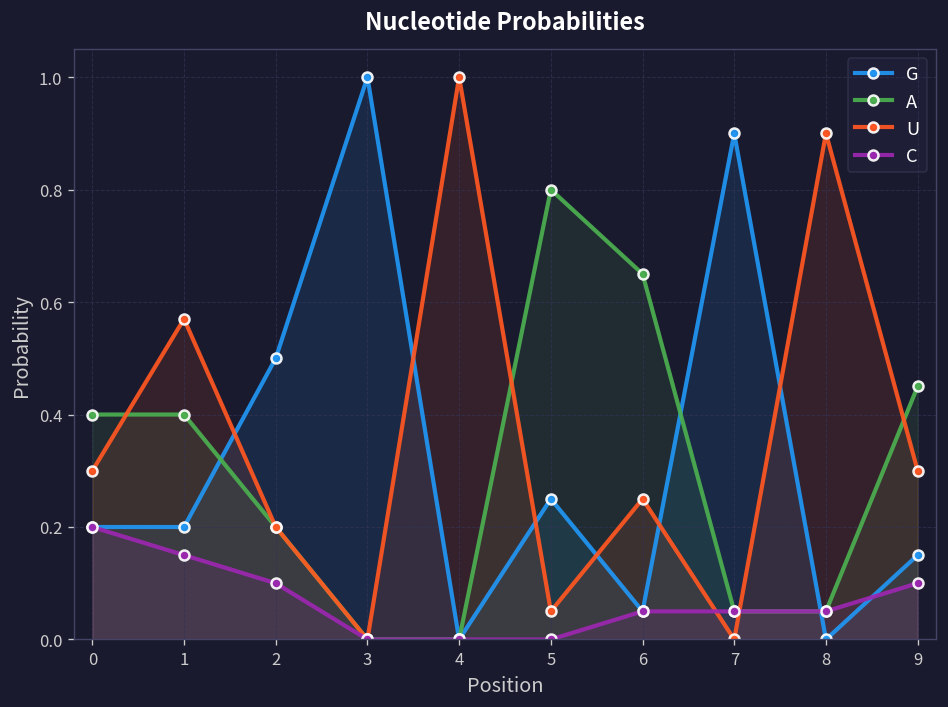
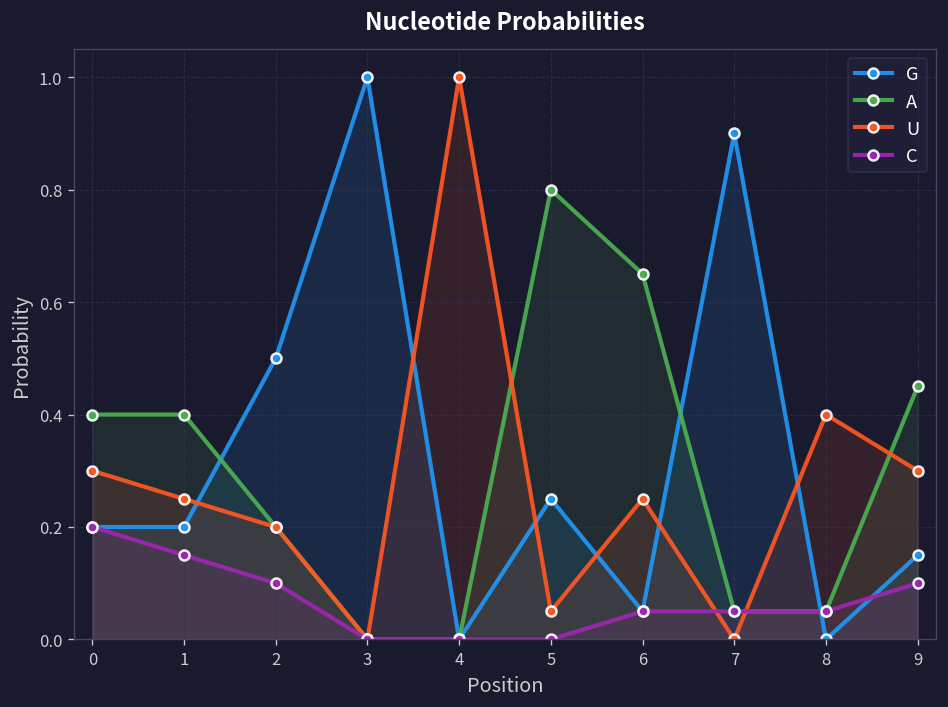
  {
    "G": {
      "1": 0.20,
      "2": 0.50,
      "3": 1.00,
      "5": 0.25,
      "7": 0.90,
      "8": 0.00,
      "9": 0.15
    },
    "A": {
      "0": 0.40,
      "1": 0.40,
      "5": 0.80,
      "6": 0.65,
      "9": 0.45
    },
    "U": {
      "0": 0.30,
-     "1": 0.57,
+     "1": 0.25,
      "4": 1.00,
      "5": 0.05,
      "6": 0.25,
      "7": 0.00,
-     "8": 0.9,
+     "8": 0.4,
      "9": 0.30
    },
    "C": {
      "1": 0.15,
      "2": 0.10,
      "5": 0.00,
      "9": 0.10
    }
  }
